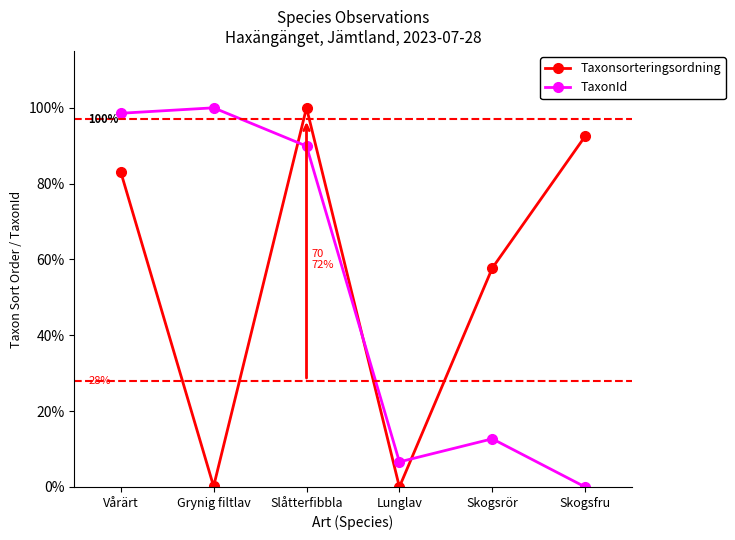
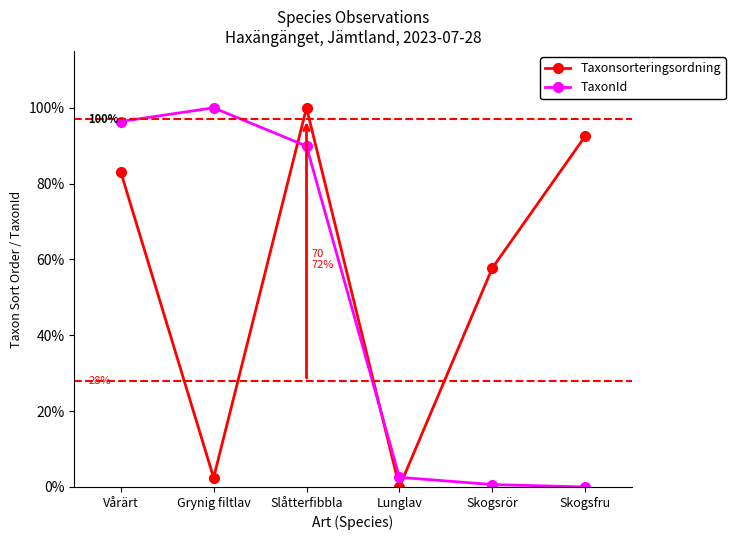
  {
    "Taxonsorteringsordning": {
      "Vårärt": "83%",
-     "Grynig filtlav": "0%",
+     "Grynig filtlav": "2%",
      "Slåtterfibbla": "100%",
      "Lunglav": "0%",
      "Skogsrör": "58%",
      "Skogsfru": "93%"
    },
    "TaxonId": {
-     "Vårärt": "99%",
+     "Vårärt": "96%",
      "Grynig filtlav": "100%",
      "Slåtterfibbla": "90%",
-     "Lunglav": "7%",
-     "Skogsrör": "13%",
+     "Lunglav": "3%",
+     "Skogsrör": "1%",
      "Skogsfru": "0%"
    }
  }
